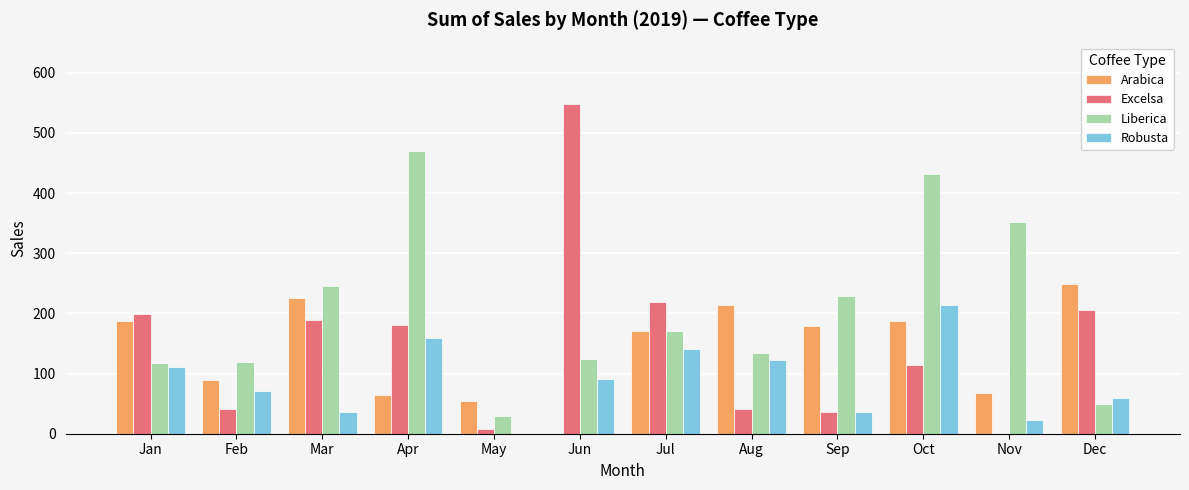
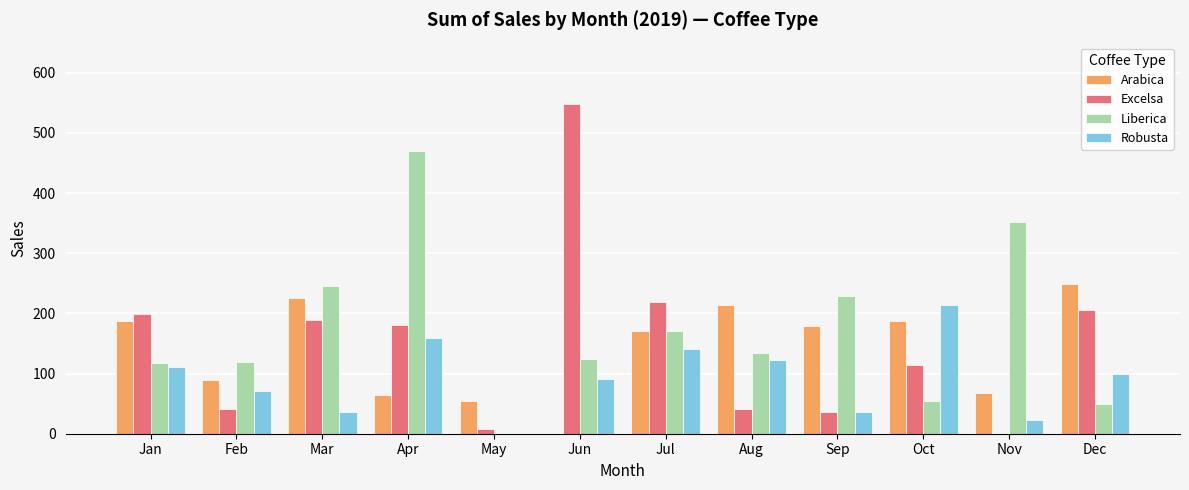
  {
    "Liberica": {
      "Jan": 120,
      "Feb": 120,
      "Mar": 250,
      "Apr": 470,
-     "May": 30,
+     "May": 0,
      "Jun": 120,
      "Jul": 170,
      "Aug": 130,
      "Sep": 230,
-     "Oct": 430,
+     "Oct": 50,
      "Nov": 350,
      "Dec": 50
    },
    "Robusta": {
      "Jan": 110,
      "Feb": 70,
      "Mar": 40,
      "Apr": 160,
      "May": 0,
      "Jun": 90,
      "Jul": 140,
      "Aug": 120,
      "Sep": 40,
      "Oct": 210,
      "Nov": 20,
-     "Dec": 60
+     "Dec": 100
    }
  }
